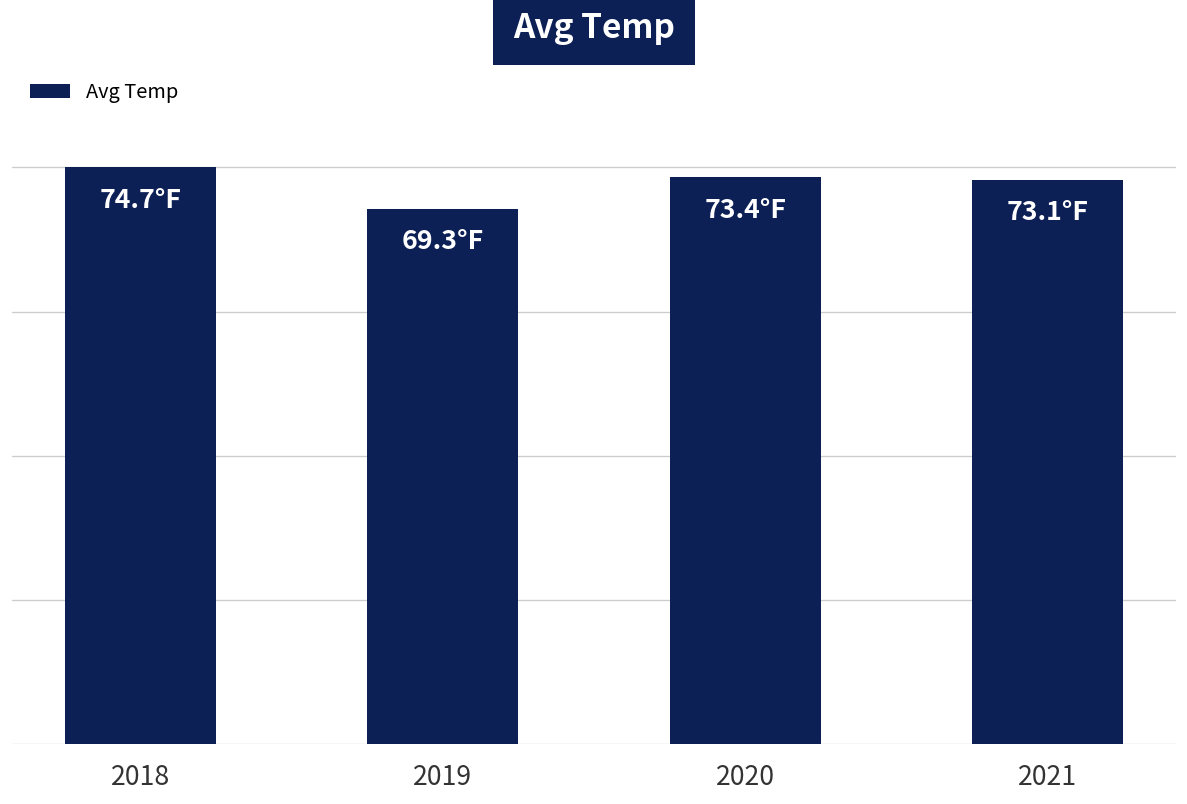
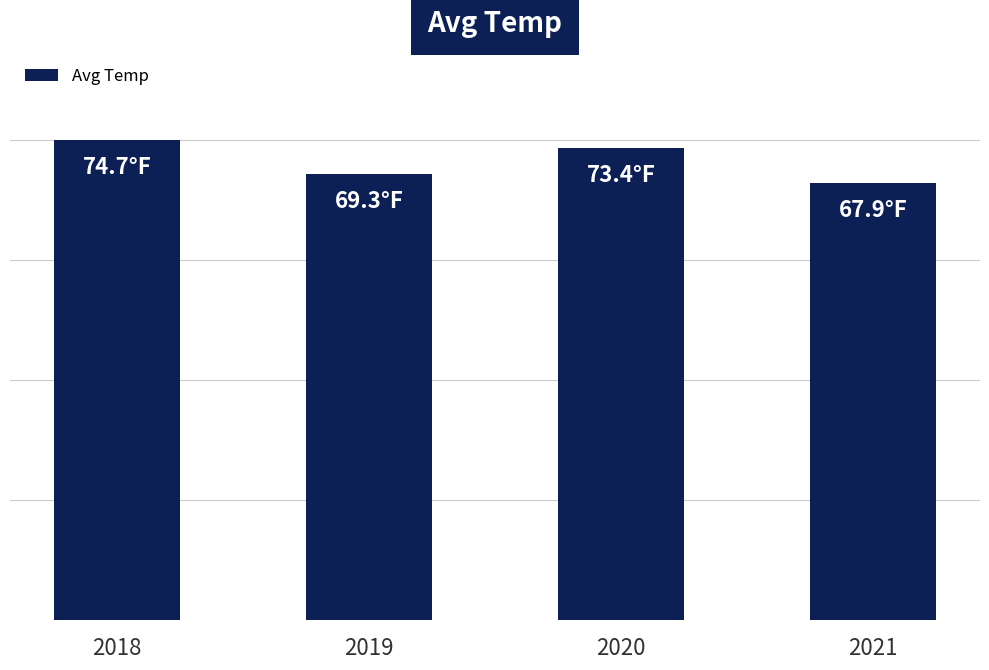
  {
    "2018": "74.7°F",
    "2019": "69.3°F",
    "2020": "73.4°F",
-   "2021": "73.1°F"
+   "2021": "67.9°F"
  }
